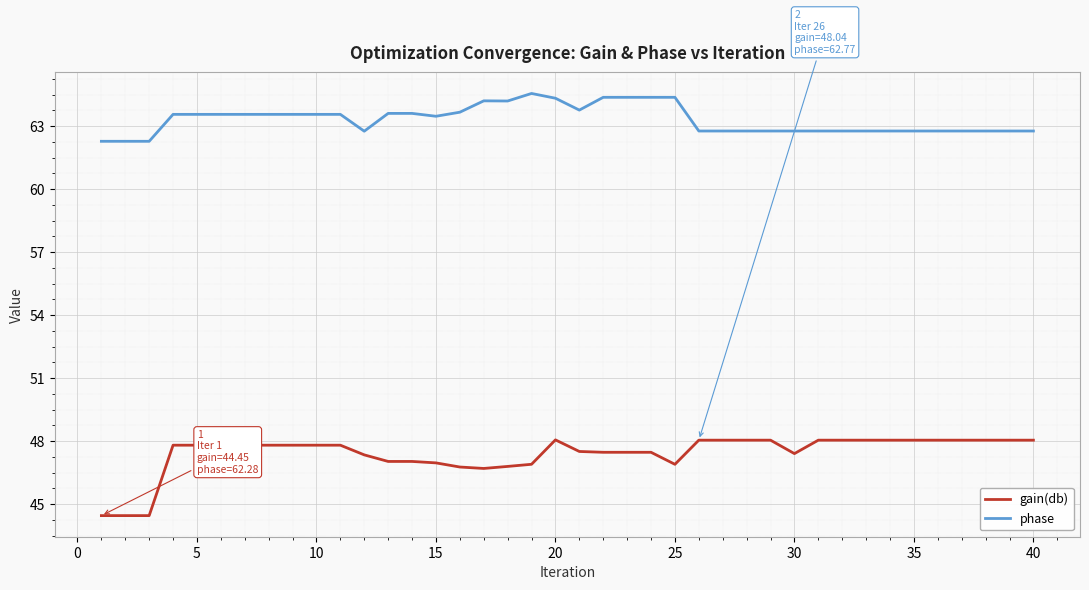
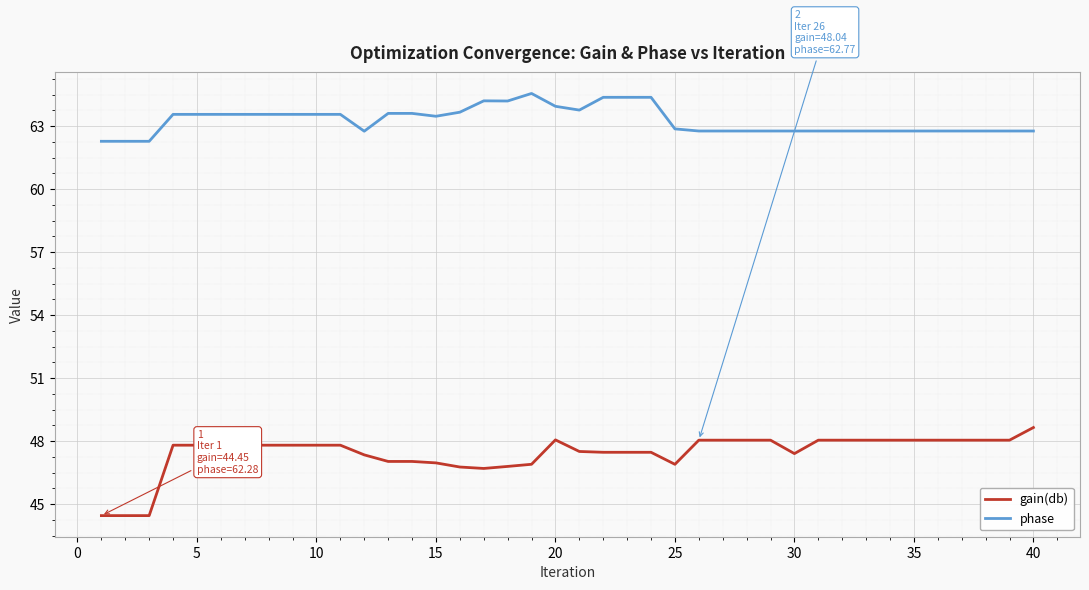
  {
    "gain(db)": {
      "10": 47.8,
      "15": 47.0,
      "20": 48.1,
      "25": 46.9,
      "30": 47.4,
      "35": 48.0,
-     "40": 48.0
+     "40": 48.6
    },
    "phase": {
      "5": 63.6,
      "10": 63.6,
      "15": 63.5,
-     "20": 64.3,
-     "25": 64.4,
+     "20": 63.9,
+     "25": 62.9,
      "35": 62.8,
      "40": 62.8
    }
  }
